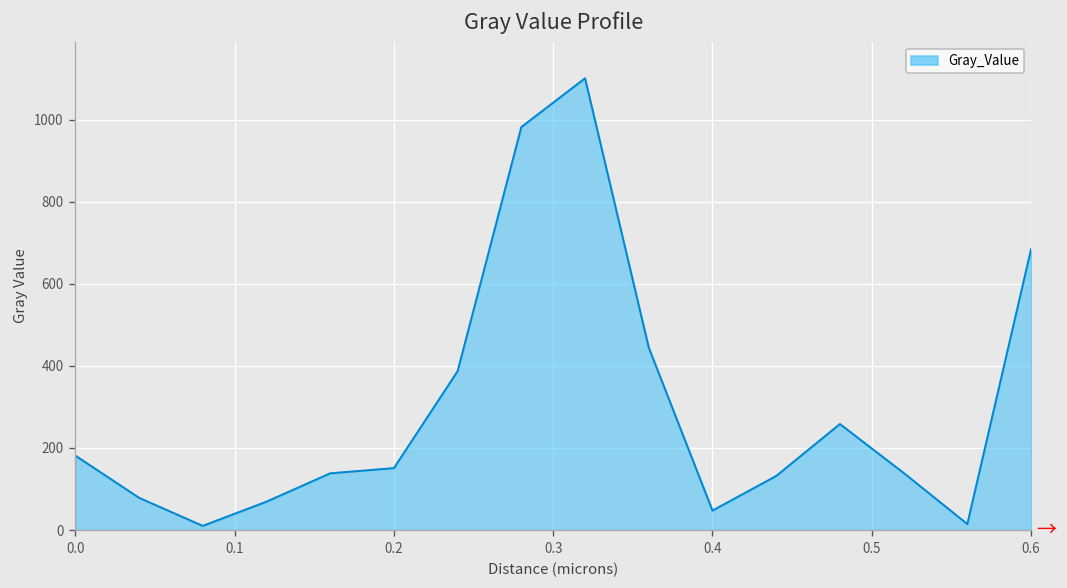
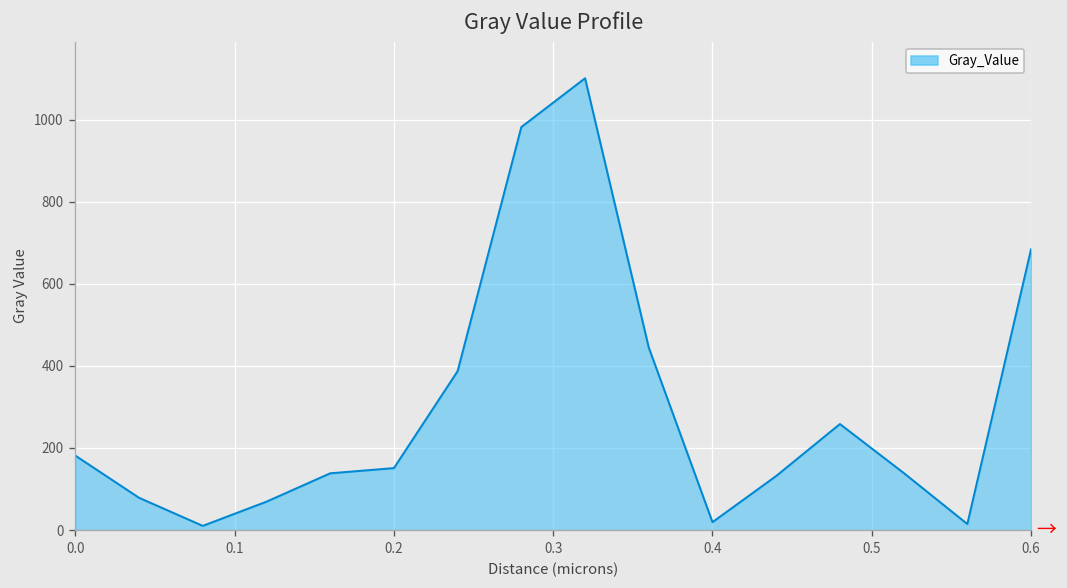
  {
    "0.0": 180,
    "0.2": 150,
-   "0.4": 50,
+   "0.4": 20,
    "0.6": 680
  }
